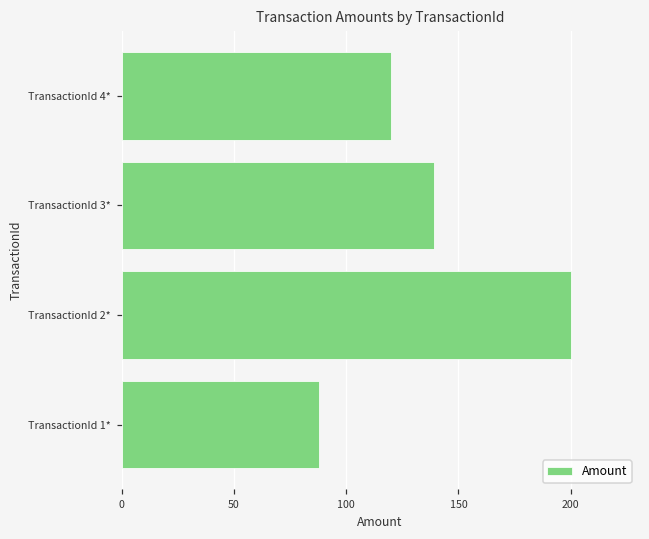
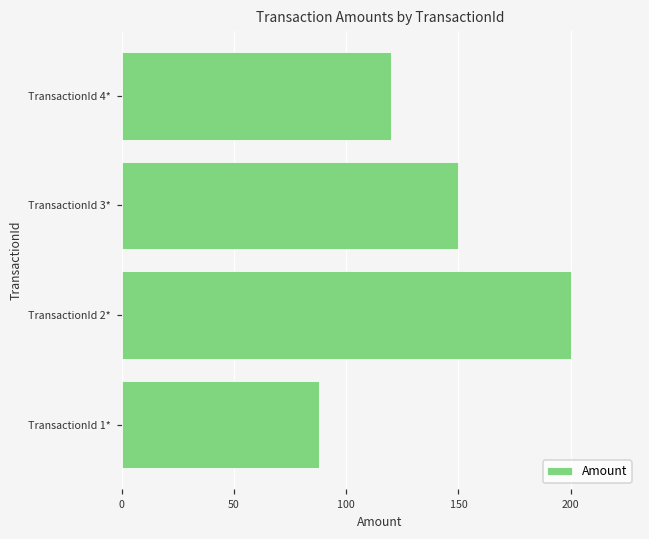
  {
    "TransactionId 4*": 120,
-   "TransactionId 3*": 139,
+   "TransactionId 3*": 150,
    "TransactionId 2*": 200,
    "TransactionId 1*": 88
  }
